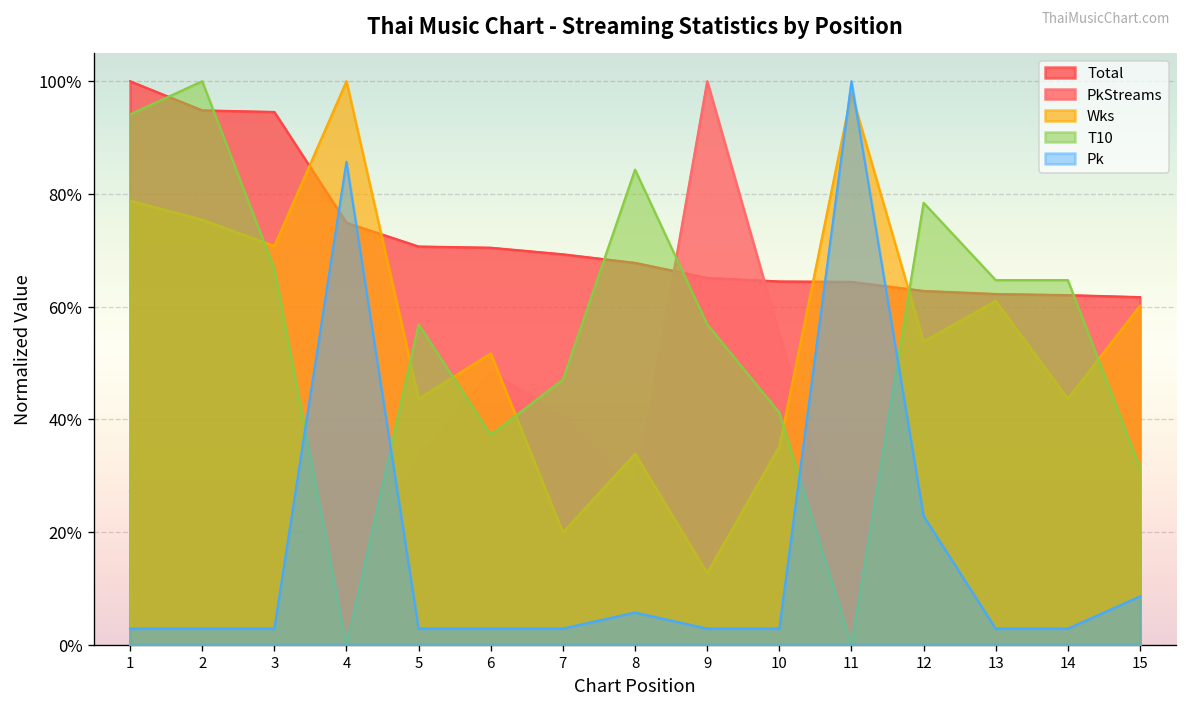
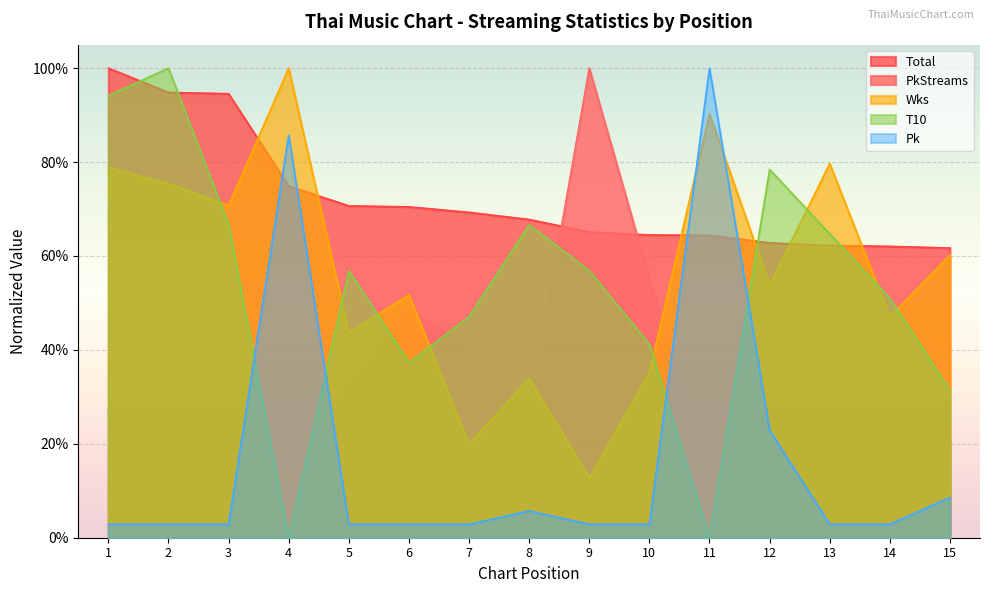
  {
    "Wks": {
      "1": "79%",
      "2": "75%",
      "3": "71%",
      "4": "100%",
      "5": "44%",
      "6": "52%",
      "7": "20%",
      "8": "34%",
      "9": "13%",
      "10": "35%",
-     "11": "98%",
+     "11": "90%",
      "12": "54%",
-     "13": "61%",
-     "14": "44%",
+     "13": "80%",
+     "14": "47%",
      "15": "60%"
    },
    "T10": {
      "1": "94%",
      "2": "100%",
      "3": "67%",
      "4": "0%",
      "5": "57%",
      "6": "37%",
      "7": "47%",
-     "8": "84%",
+     "8": "67%",
      "9": "57%",
      "10": "41%",
      "11": "0%",
      "12": "78%",
      "13": "65%",
-     "14": "65%",
+     "14": "51%",
      "15": "31%"
    },
    "Pk": {
      "1": "3%",
      "2": "3%",
      "3": "3%",
      "4": "86%",
      "5": "3%",
      "6": "3%",
      "7": "3%",
      "8": "6%",
      "9": "3%",
      "10": "3%",
      "11": "100%",
      "12": "23%",
      "13": "3%",
      "14": "3%",
      "15": "9%"
    }
  }
